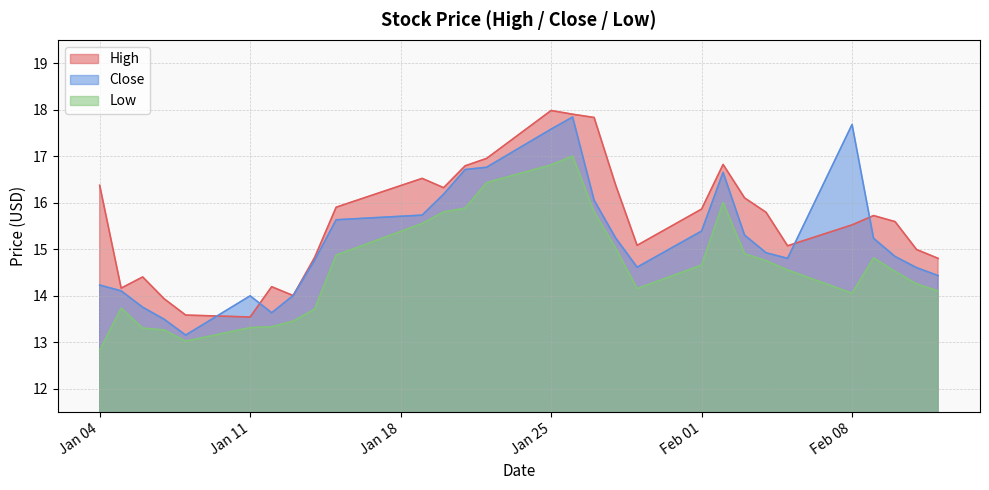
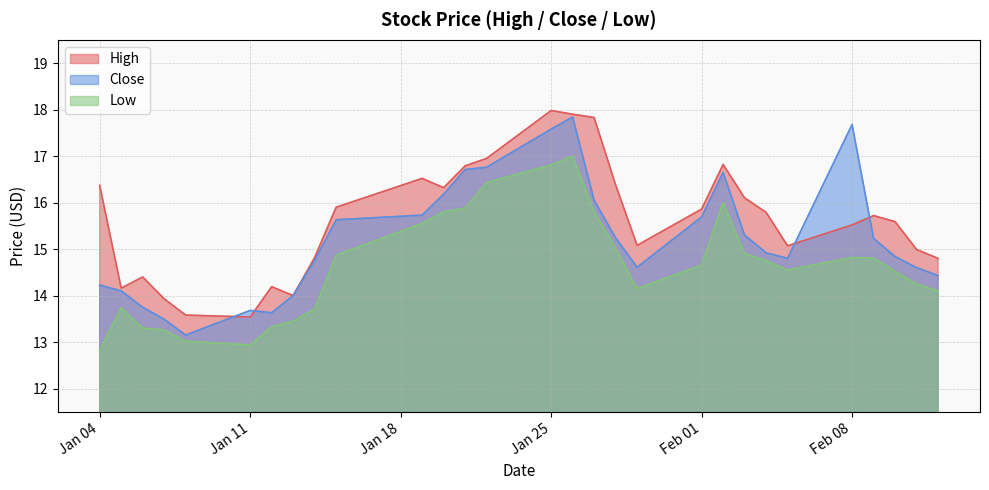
  {
    "High": {
      "Jan 04": 16.4,
      "Jan 11": 13.5,
      "Jan 25": 18.0,
      "Feb 01": 15.9,
      "Feb 08": 15.5
    },
    "Close": {
      "Jan 04": 14.2,
-     "Jan 11": 14.0,
+     "Jan 11": 13.7,
      "Jan 25": 17.6,
-     "Feb 01": 15.4,
+     "Feb 01": 15.7,
      "Feb 08": 17.7
    },
    "Low": {
      "Jan 04": 12.8,
-     "Jan 11": 13.3,
+     "Jan 11": 12.9,
      "Jan 25": 16.8,
      "Feb 01": 14.7,
-     "Feb 08": 14.1
+     "Feb 08": 14.8
    }
  }
